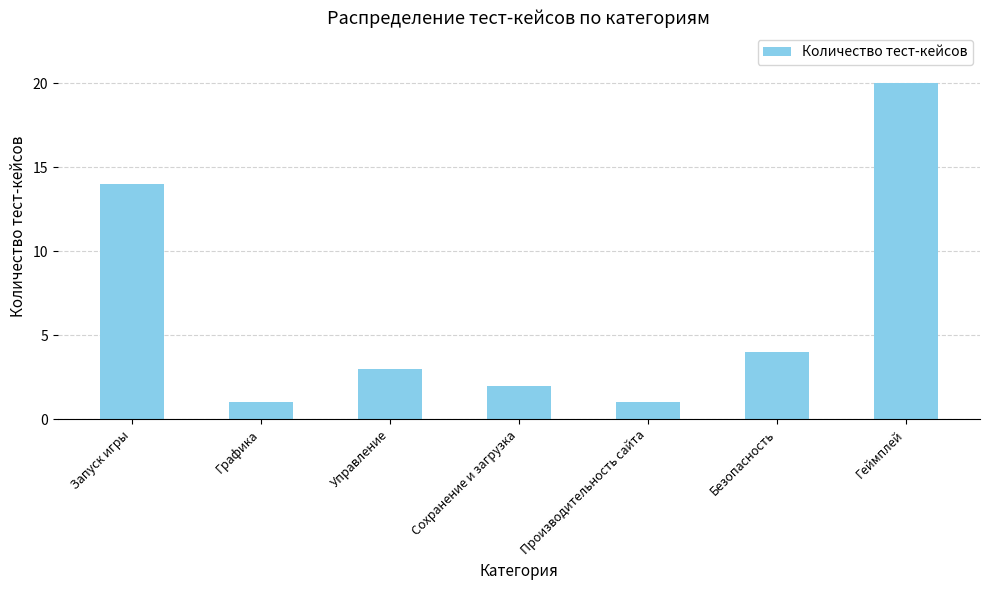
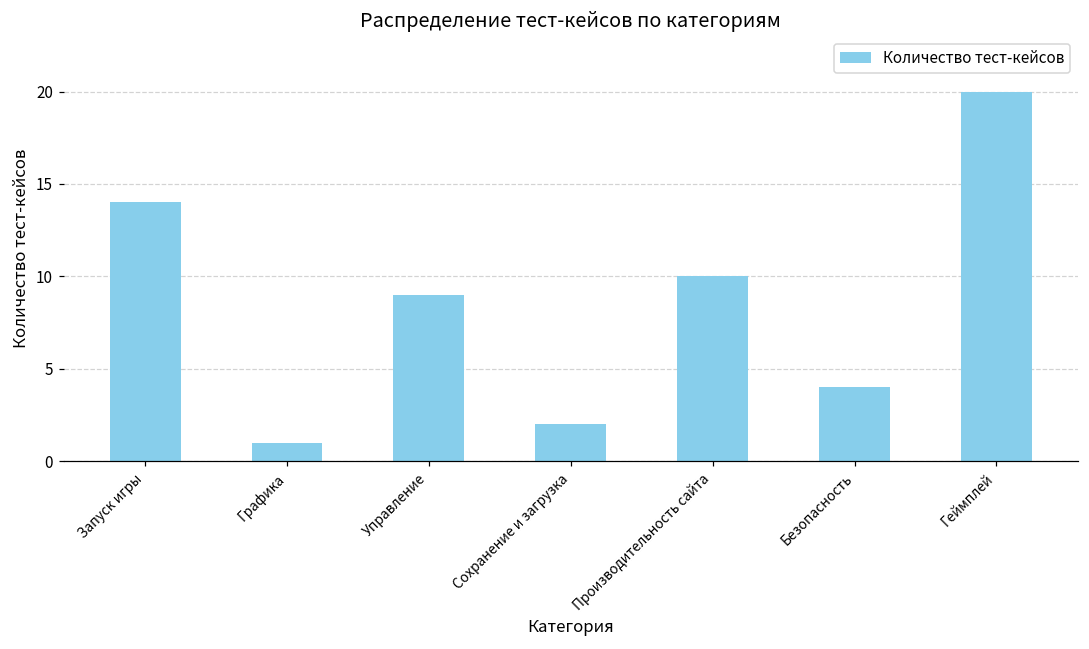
  {
    "Запуск игры": 14,
    "Графика": 1,
-   "Управление": 3,
+   "Управление": 9,
    "Сохранение и загрузка": 2,
-   "Производительность сайта": 1,
+   "Производительность сайта": 10,
    "Безопасность": 4,
    "Геймплей": 20
  }
